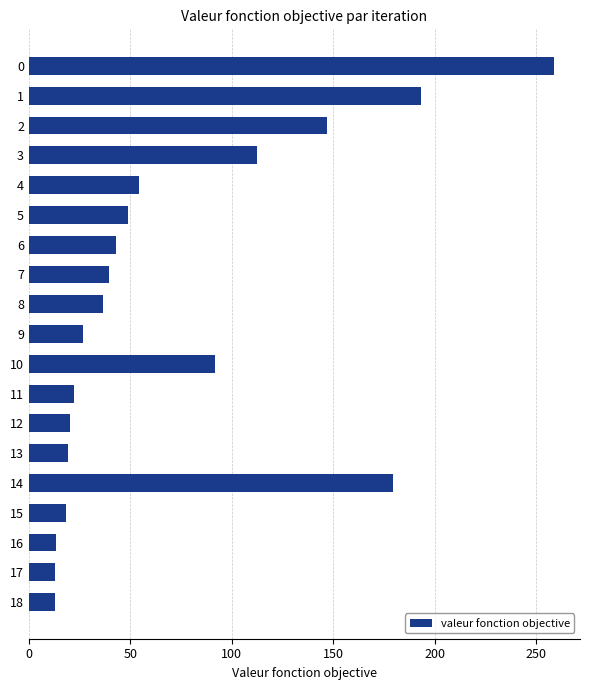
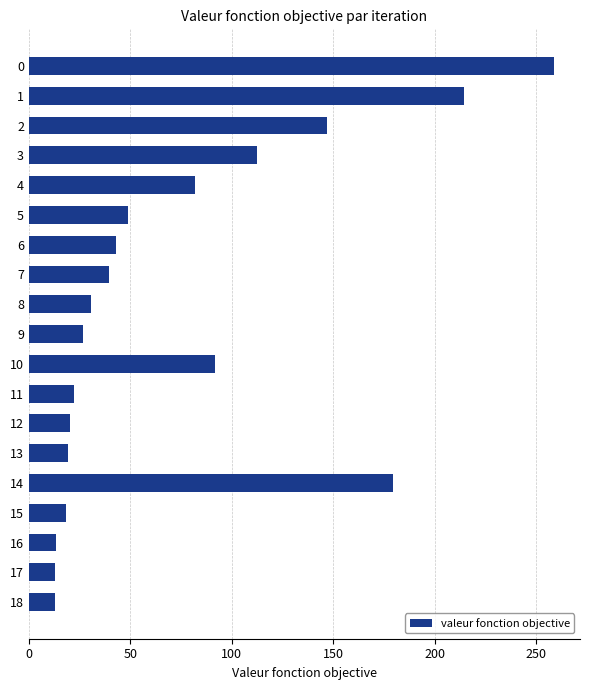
  {
    "0": 259,
-   "1": 193,
+   "1": 214,
    "2": 147,
    "3": 112,
-   "4": 54,
+   "4": 82,
    "5": 49,
    "6": 43,
    "7": 40,
-   "8": 37,
+   "8": 31,
    "9": 27,
    "10": 92,
    "11": 22,
    "12": 20,
    "13": 19,
    "14": 180,
    "15": 18,
    "16": 14,
    "17": 13,
    "18": 13
  }
